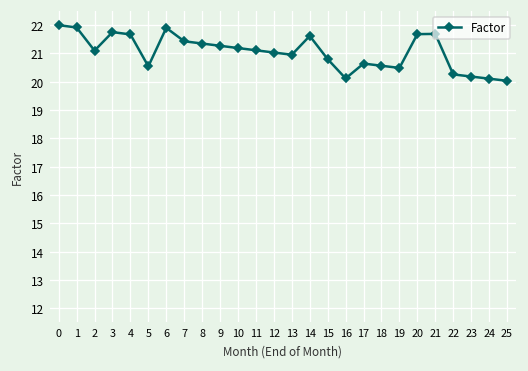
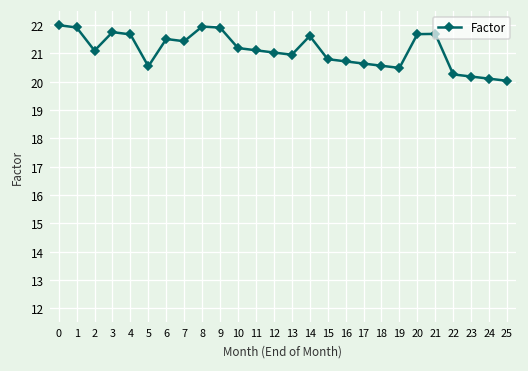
  {
    "0": 22.0,
    "1": 21.9,
    "2": 21.1,
    "3": 21.8,
    "4": 21.7,
    "5": 20.5,
-   "6": 21.9,
+   "6": 21.5,
    "7": 21.4,
-   "8": 21.4,
-   "9": 21.3,
+   "8": 22.0,
+   "9": 21.9,
    "10": 21.2,
    "11": 21.1,
    "12": 21.0,
    "13": 21.0,
    "14": 21.6,
    "15": 20.8,
-   "16": 20.1,
+   "16": 20.7,
    "17": 20.6,
    "18": 20.6,
    "19": 20.5,
    "20": 21.7,
    "22": 20.3,
    "23": 20.2,
    "24": 20.1,
    "25": 20.0
  }
